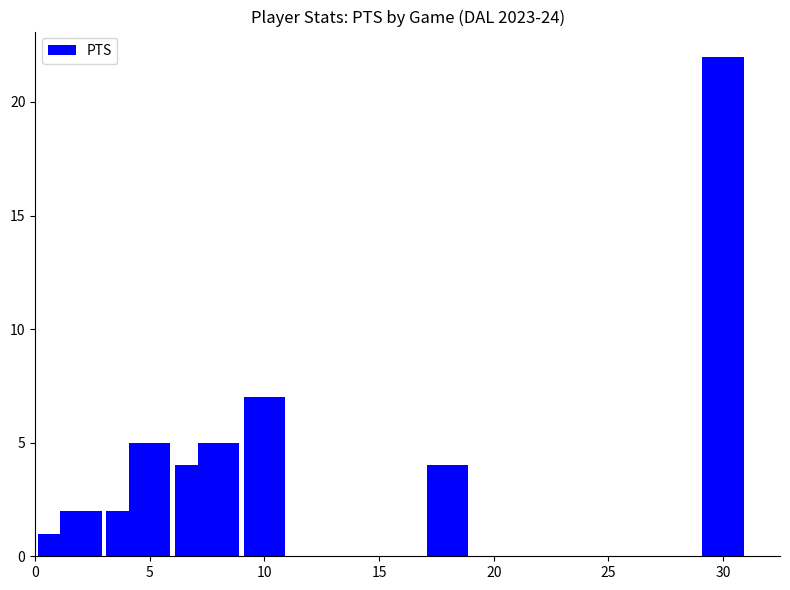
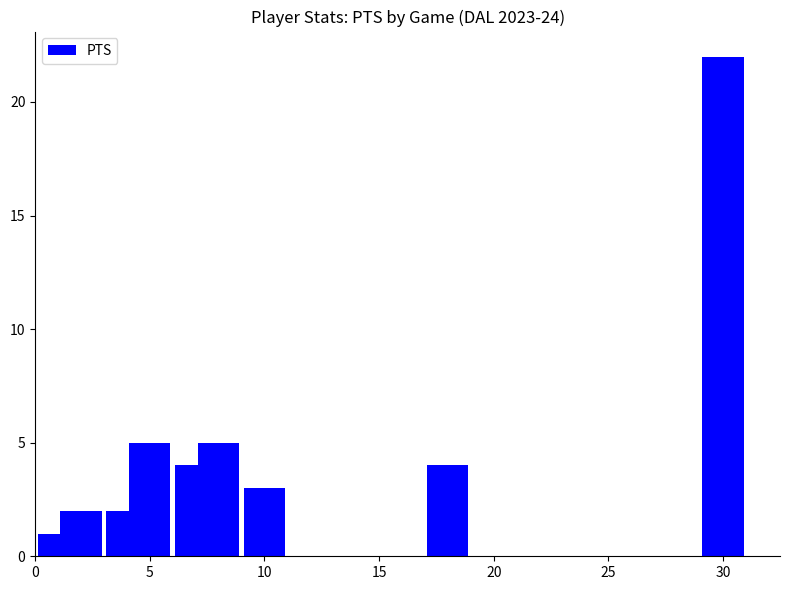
  {
    "0": 0,
-   "10": 7,
+   "10": 3,
    "30": 22
  }
